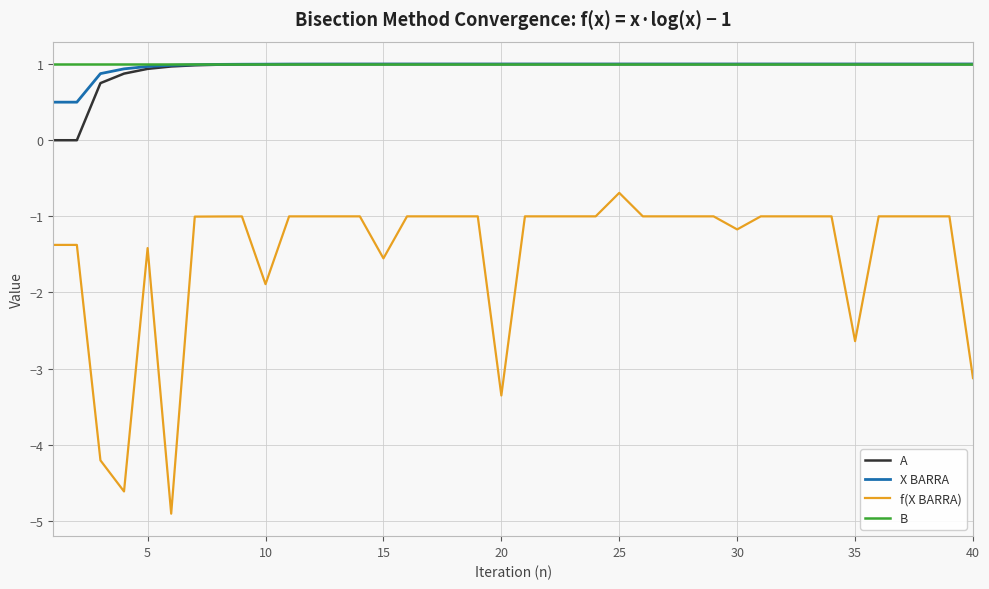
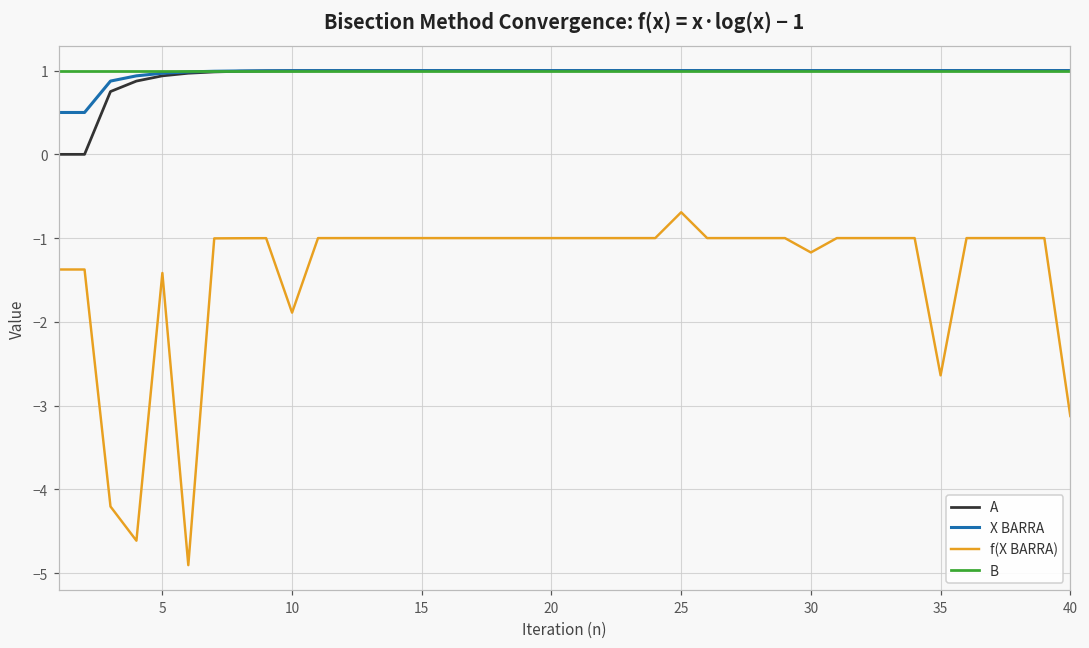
  {
    "f(X BARRA)": {
      "5": -1.4,
      "10": -1.9,
-     "15": -1.6,
-     "20": -3.4,
+     "15": -1.0,
+     "20": -1.0,
      "25": -0.7,
      "30": -1.2,
      "35": -2.6,
      "40": -3.1
    }
  }
